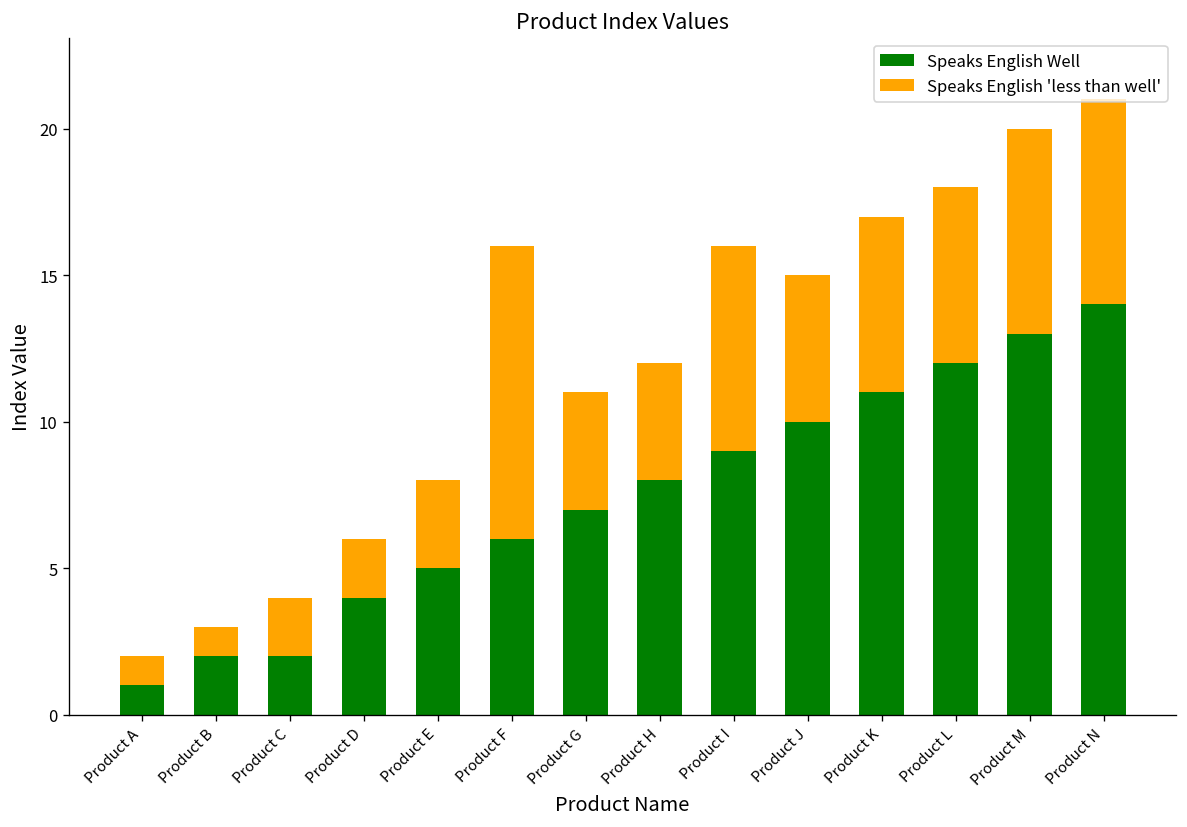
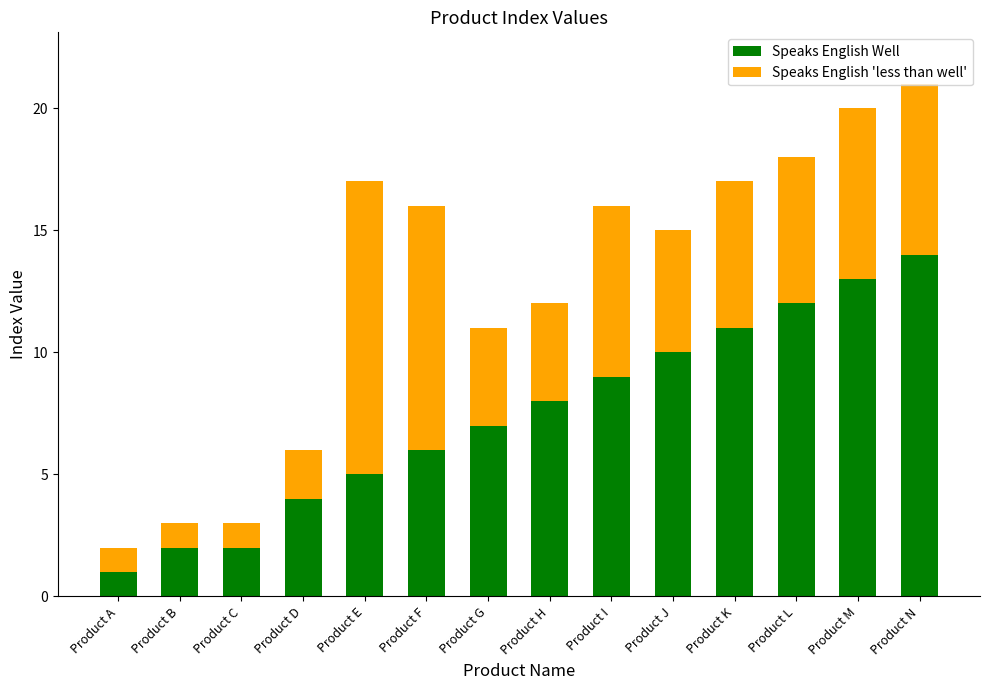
  {
    "Speaks English Well": {
      "Product A": 1,
      "Product B": 2,
      "Product C": 2,
      "Product D": 4,
      "Product E": 5,
      "Product F": 6,
      "Product G": 7,
      "Product H": 8,
      "Product I": 9,
      "Product J": 10,
      "Product K": 11,
      "Product L": 12,
      "Product M": 13,
      "Product N": 14
    },
    "Speaks English 'less than well'": {
      "Product A": 1,
      "Product B": 1,
-     "Product C": 2,
+     "Product C": 1,
      "Product D": 2,
-     "Product E": 3,
+     "Product E": 12,
      "Product F": 10,
      "Product G": 4,
      "Product H": 4,
      "Product I": 7,
      "Product J": 5,
      "Product K": 6,
      "Product L": 6,
      "Product M": 7
    }
  }
